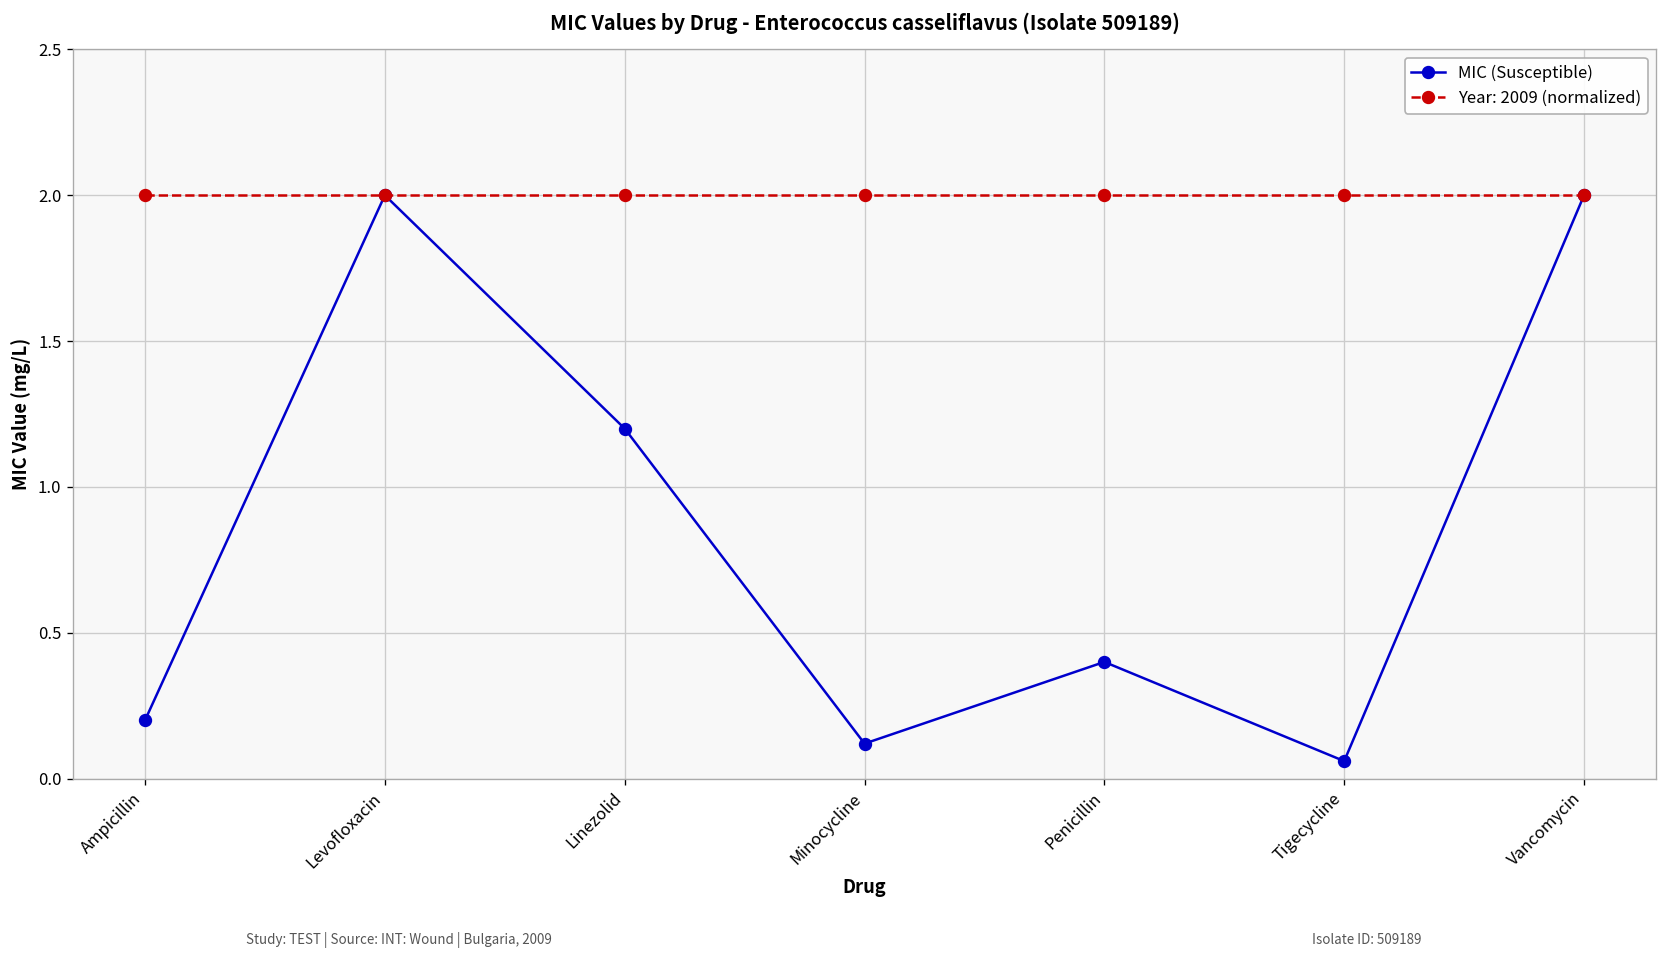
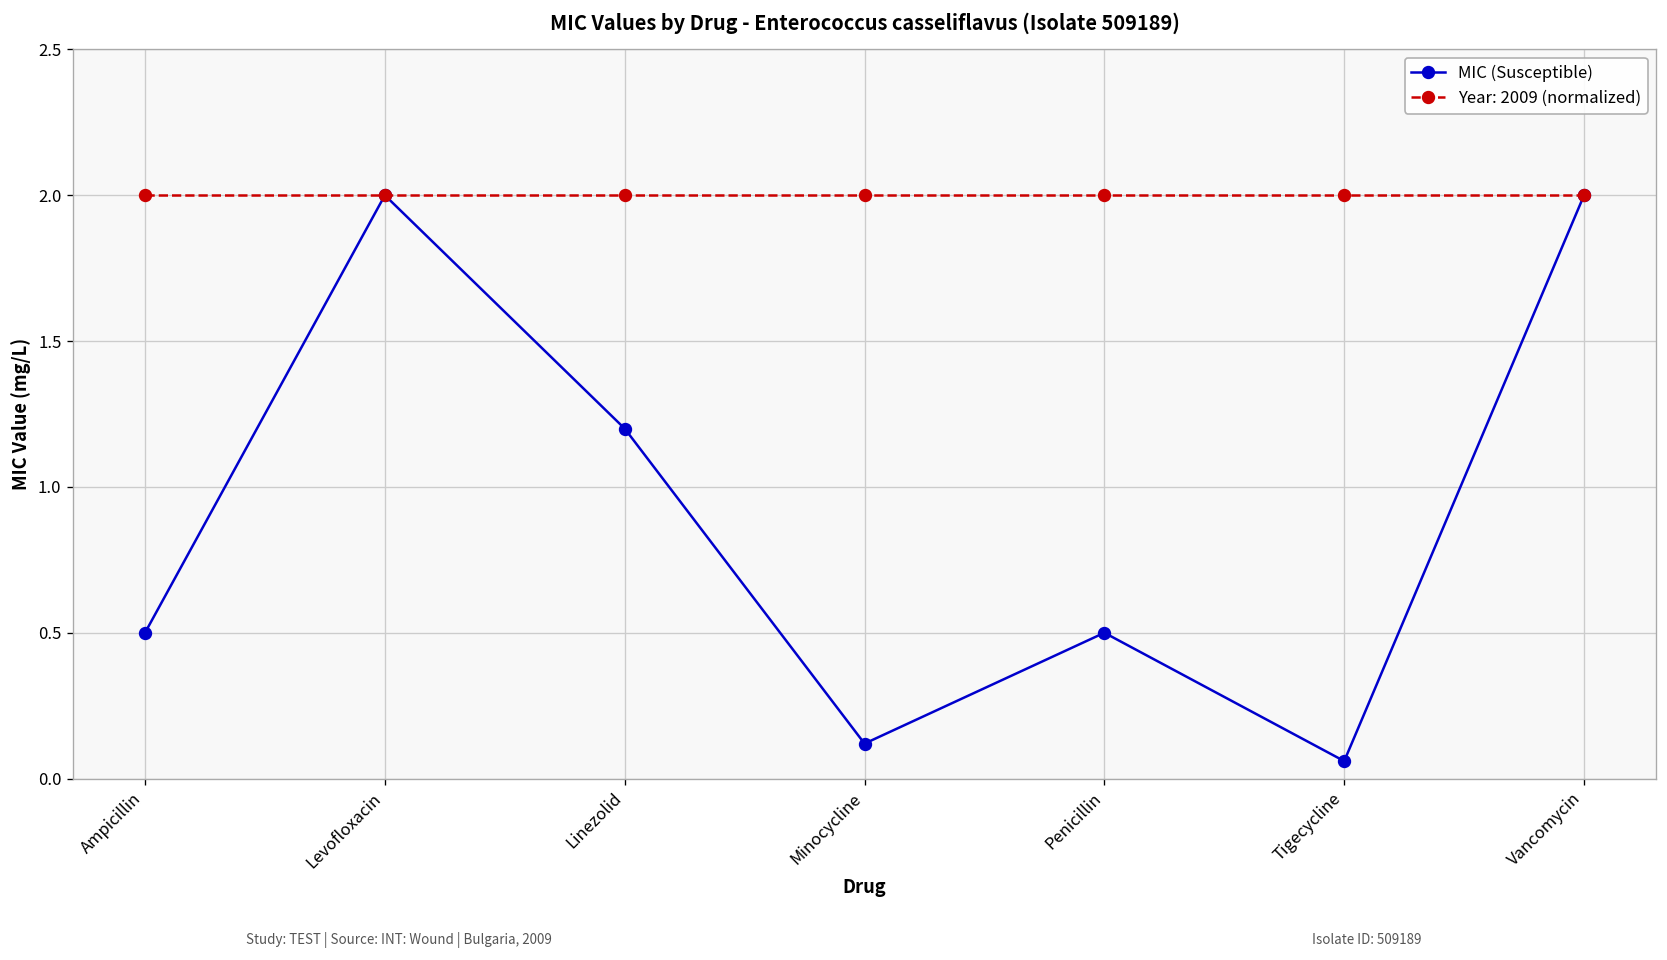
  {
    "MIC (Susceptible)": {
-     "Ampicillin": 0.2,
+     "Ampicillin": 0.5,
      "Linezolid": 1.2,
      "Minocycline": 0.12,
-     "Penicillin": 0.4,
+     "Penicillin": 0.5,
      "Tigecycline": 0.06
    },
    "Year: 2009 (normalized)": {
      "Ampicillin": 2.0,
      "Linezolid": 2.0,
      "Minocycline": 2.0,
      "Penicillin": 2.0,
      "Tigecycline": 2.0
    }
  }
